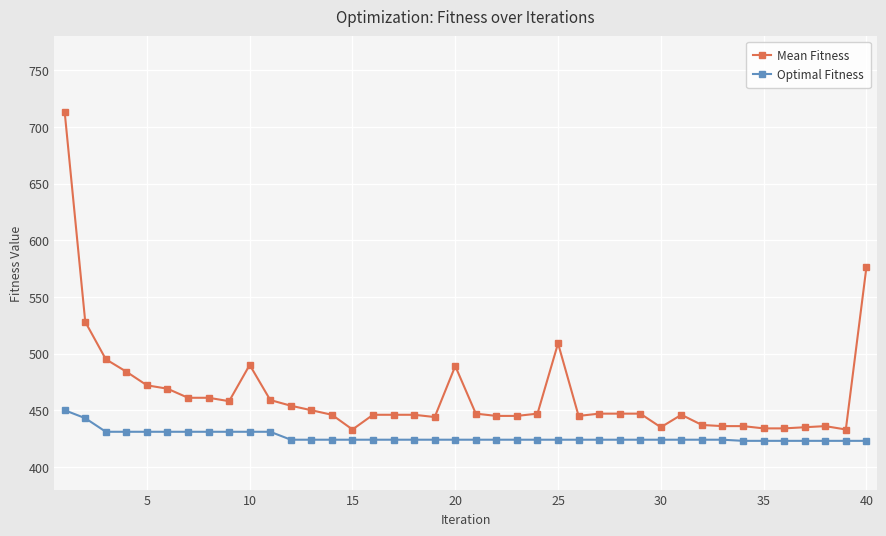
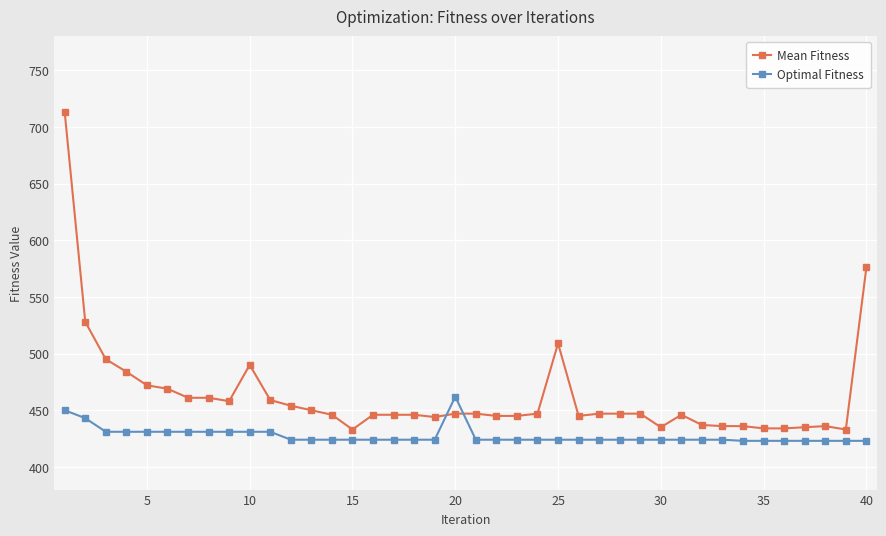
  {
    "Mean Fitness": {
      "5": 472,
      "10": 490,
      "15": 433,
-     "20": 489,
+     "20": 447,
      "25": 509,
      "30": 435,
      "35": 434,
      "40": 576
    },
    "Optimal Fitness": {
      "5": 431,
      "10": 431,
      "15": 424,
-     "20": 424,
+     "20": 462,
      "25": 424,
      "30": 424,
      "35": 423,
      "40": 423
    }
  }
